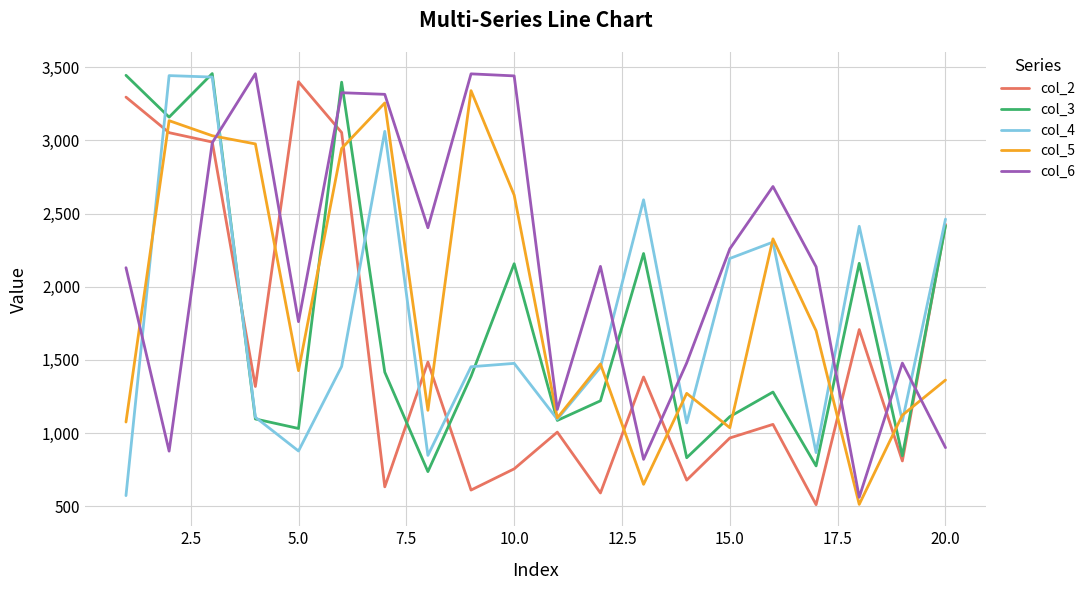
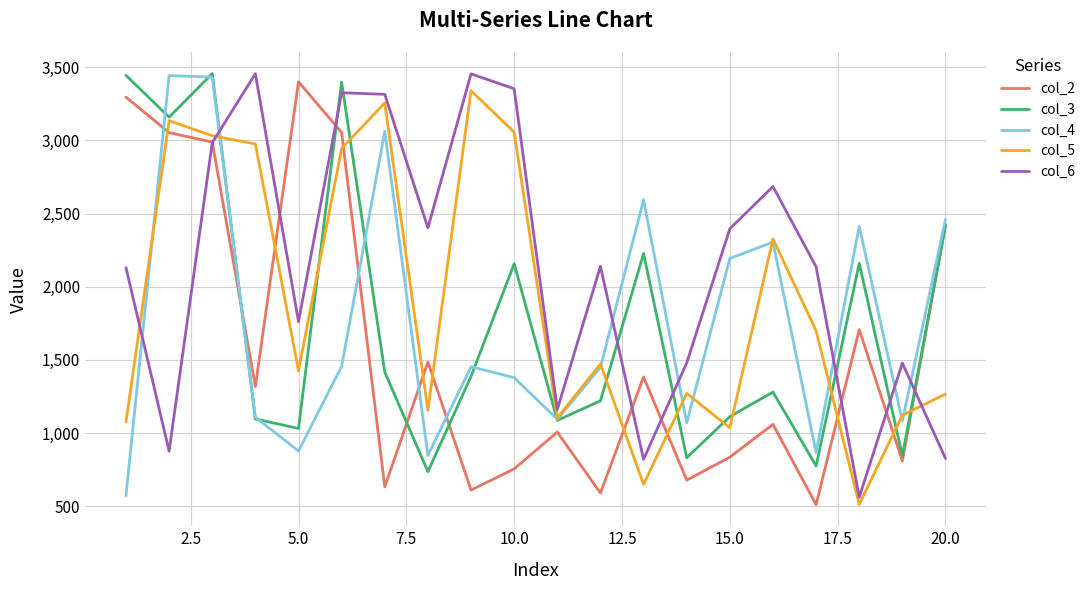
  {
    "col_2": {
      "5.0": "3,400",
      "10.0": "760",
-     "15.0": "970"
+     "15.0": "840"
    },
    "col_3": {
      "5.0": "1,030",
      "10.0": "2,160",
      "15.0": "1,110"
    },
    "col_4": {
      "5.0": "880",
-     "10.0": "1,480",
+     "10.0": "1,380",
      "15.0": "2,190",
      "20.0": "2,460"
    },
    "col_5": {
      "5.0": "1,430",
-     "10.0": "2,630",
+     "10.0": "3,060",
      "15.0": "1,040",
-     "20.0": "1,360"
+     "20.0": "1,270"
    },
    "col_6": {
      "5.0": "1,760",
-     "10.0": "3,440",
-     "15.0": "2,260",
-     "20.0": "900"
+     "10.0": "3,350",
+     "15.0": "2,400",
+     "20.0": "830"
    }
  }
